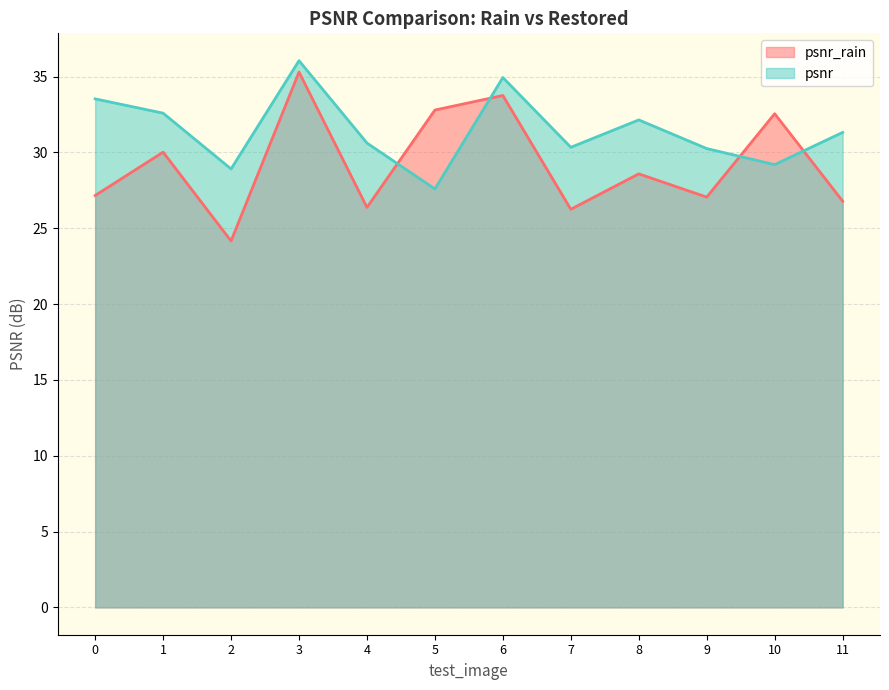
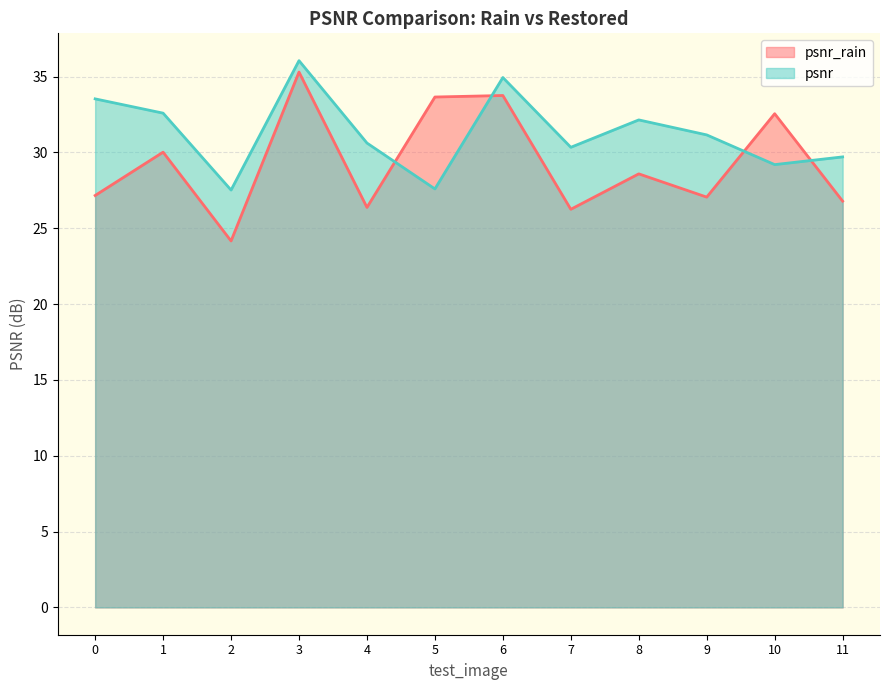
  {
    "psnr_rain": {
      "0": 27.2,
      "1": 30.0,
      "2": 24.2,
      "3": 35.3,
      "4": 26.4,
-     "5": 32.8,
+     "5": 33.7,
      "6": 33.8,
      "7": 26.3,
      "8": 28.6,
      "9": 27.1,
      "10": 32.6,
      "11": 26.8
    },
    "psnr": {
      "0": 33.5,
      "1": 32.6,
-     "2": 28.9,
+     "2": 27.5,
      "3": 36.1,
      "4": 30.6,
      "5": 27.6,
      "6": 34.9,
      "7": 30.3,
      "8": 32.1,
-     "9": 30.3,
+     "9": 31.2,
      "10": 29.2,
-     "11": 31.3
+     "11": 29.7
    }
  }
